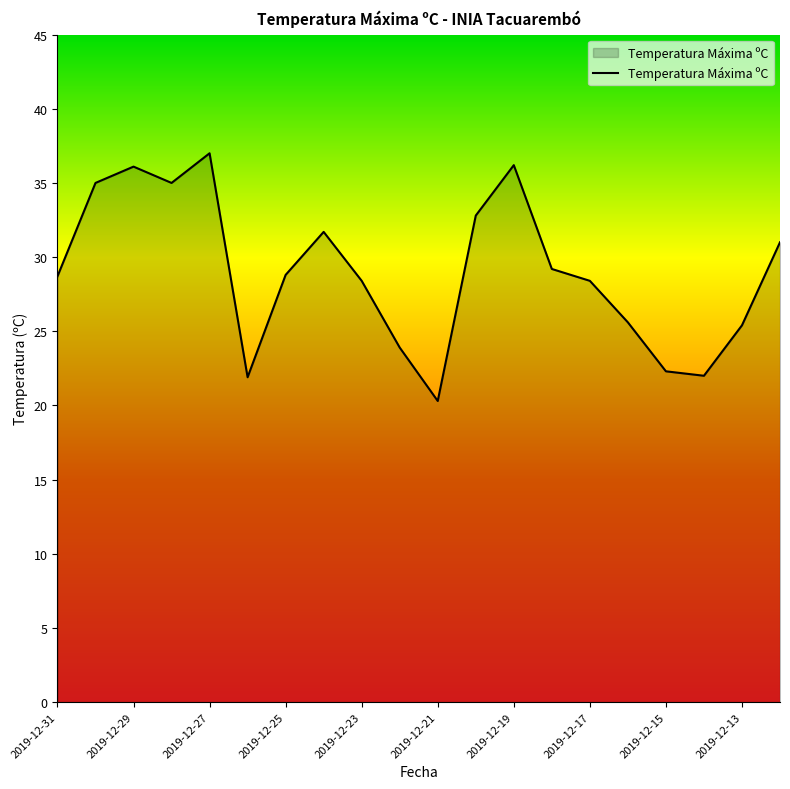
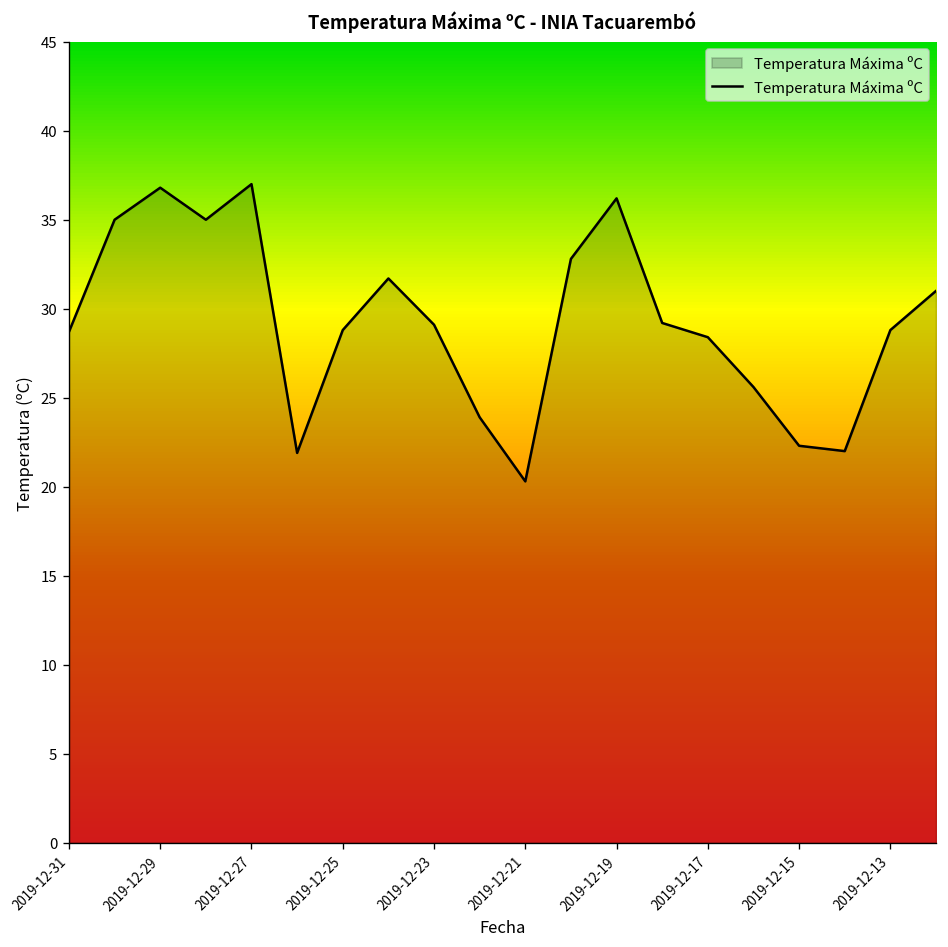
  {
    "2019-12-31": 28.7,
-   "2019-12-29": 36.1,
+   "2019-12-29": 36.8,
    "2019-12-27": 37.0,
    "2019-12-25": 28.8,
-   "2019-12-23": 28.4,
+   "2019-12-23": 29.1,
    "2019-12-21": 20.3,
    "2019-12-19": 36.2,
    "2019-12-17": 28.4,
    "2019-12-15": 22.3,
-   "2019-12-13": 25.4
+   "2019-12-13": 28.8
  }
